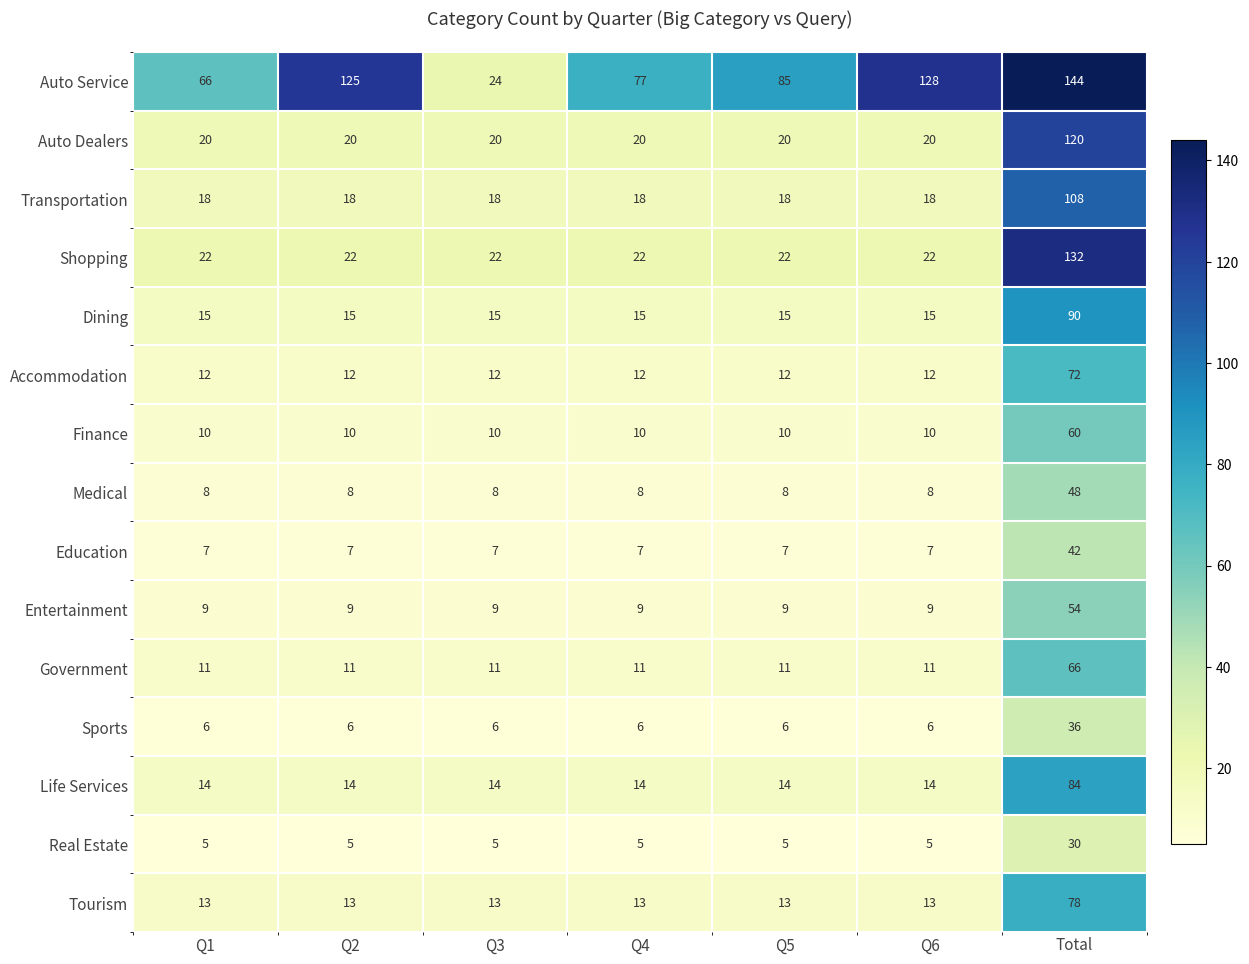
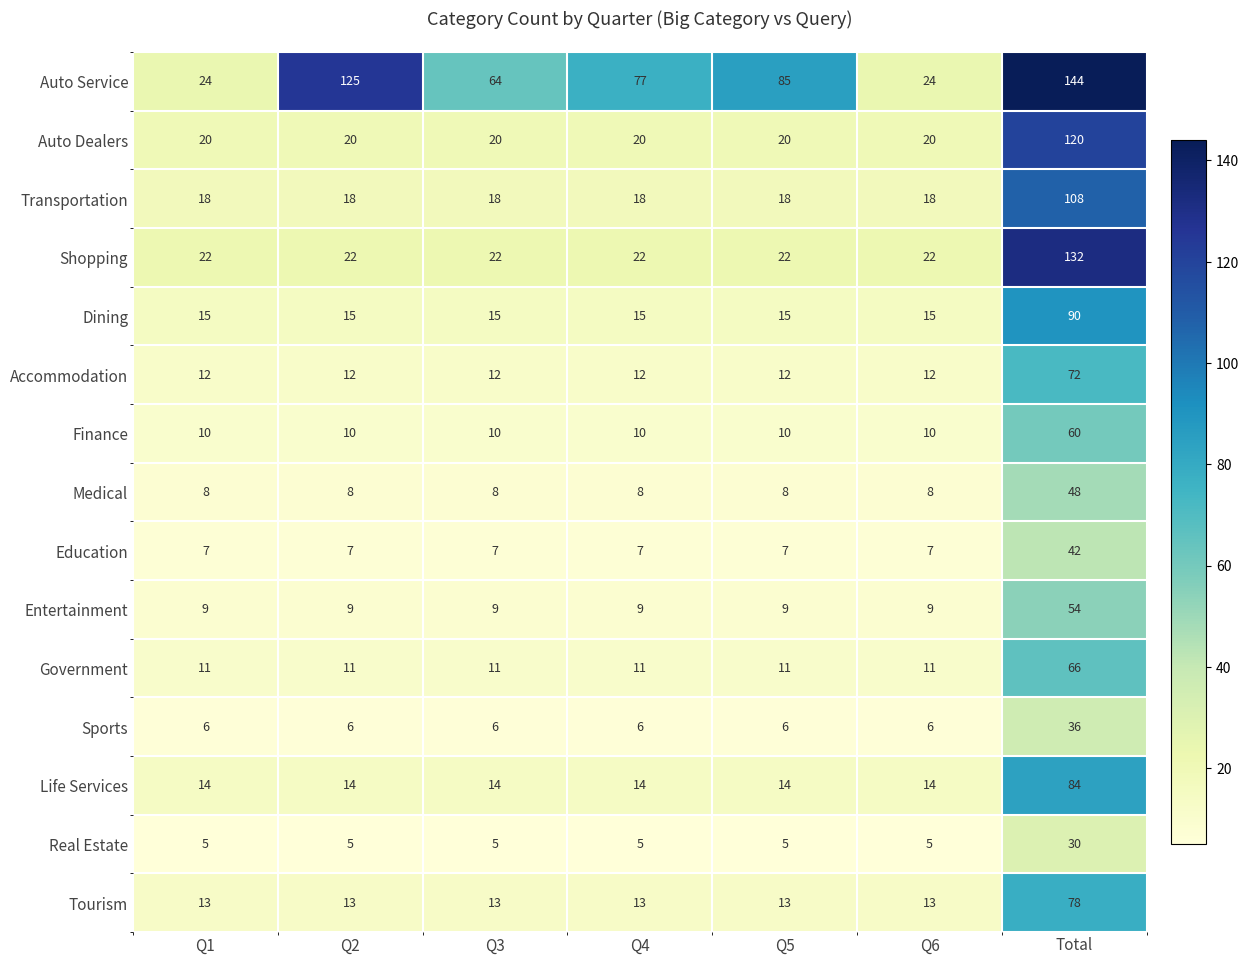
  {
    "Auto Service": {
-     "Q1": 66,
+     "Q1": 24,
      "Q2": 125,
-     "Q3": 24,
+     "Q3": 64,
      "Q4": 77,
      "Q5": 85,
-     "Q6": 128,
+     "Q6": 24,
      "Total": 144
    },
    "Auto Dealers": {
      "Q1": 20,
      "Q2": 20,
      "Q3": 20,
      "Q4": 20,
      "Q5": 20,
      "Q6": 20,
      "Total": 120
    },
    "Transportation": {
      "Q1": 18,
      "Q2": 18,
      "Q3": 18,
      "Q4": 18,
      "Q5": 18,
      "Q6": 18,
      "Total": 108
    },
    "Shopping": {
      "Q1": 22,
      "Q2": 22,
      "Q3": 22,
      "Q4": 22,
      "Q5": 22,
      "Q6": 22,
      "Total": 132
    },
    "Dining": {
      "Q1": 15,
      "Q2": 15,
      "Q3": 15,
      "Q4": 15,
      "Q5": 15,
      "Q6": 15,
      "Total": 90
    },
    "Accommodation": {
      "Q1": 12,
      "Q2": 12,
      "Q3": 12,
      "Q4": 12,
      "Q5": 12,
      "Q6": 12,
      "Total": 72
    },
    "Finance": {
      "Q1": 10,
      "Q2": 10,
      "Q3": 10,
      "Q4": 10,
      "Q5": 10,
      "Q6": 10,
      "Total": 60
    },
    "Medical": {
      "Q1": 8,
      "Q2": 8,
      "Q3": 8,
      "Q4": 8,
      "Q5": 8,
      "Q6": 8,
      "Total": 48
    },
    "Education": {
      "Q1": 7,
      "Q2": 7,
      "Q3": 7,
      "Q4": 7,
      "Q5": 7,
      "Q6": 7,
      "Total": 42
    },
    "Entertainment": {
      "Q1": 9,
      "Q2": 9,
      "Q3": 9,
      "Q4": 9,
      "Q5": 9,
      "Q6": 9,
      "Total": 54
    },
    "Government": {
      "Q1": 11,
      "Q2": 11,
      "Q3": 11,
      "Q4": 11,
      "Q5": 11,
      "Q6": 11,
      "Total": 66
    },
    "Sports": {
      "Q1": 6,
      "Q2": 6,
      "Q3": 6,
      "Q4": 6,
      "Q5": 6,
      "Q6": 6,
      "Total": 36
    },
    "Life Services": {
      "Q1": 14,
      "Q2": 14,
      "Q3": 14,
      "Q4": 14,
      "Q5": 14,
      "Q6": 14,
      "Total": 84
    },
    "Real Estate": {
      "Q1": 5,
      "Q2": 5,
      "Q3": 5,
      "Q4": 5,
      "Q5": 5,
      "Q6": 5,
      "Total": 30
    },
    "Tourism": {
      "Q1": 13,
      "Q2": 13,
      "Q3": 13,
      "Q4": 13,
      "Q5": 13,
      "Q6": 13,
      "Total": 78
    }
  }
